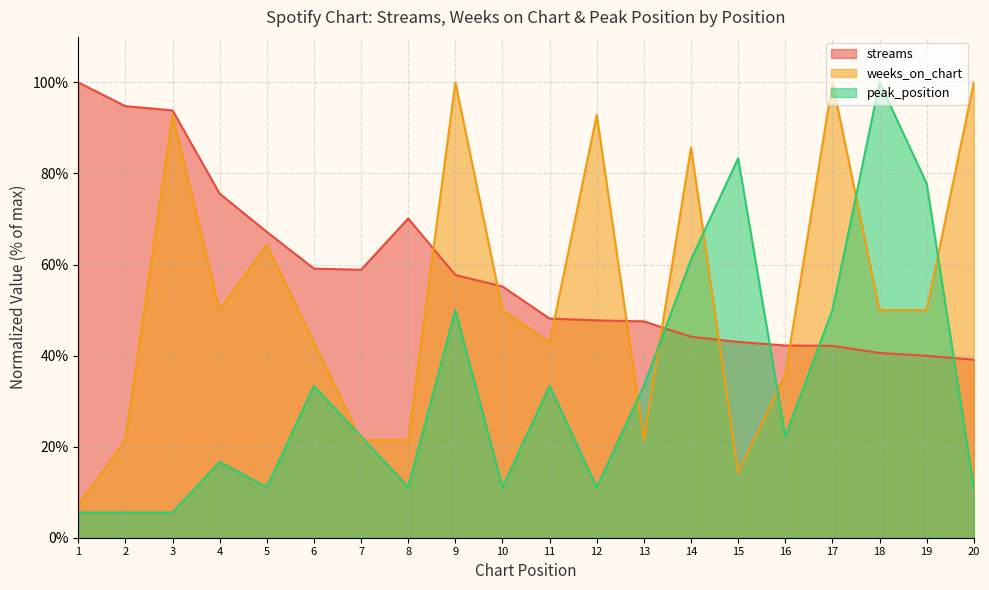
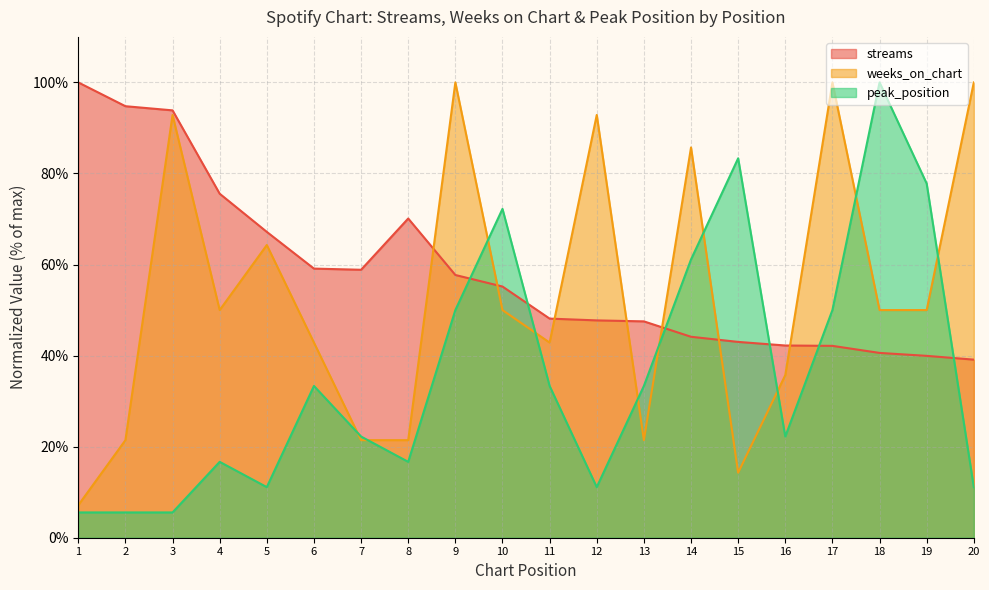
  {
    "streams": {
      "1": "100%",
      "2": "95%",
      "3": "94%",
      "4": "76%",
      "5": "67%",
      "6": "59%",
      "7": "59%",
      "8": "70%",
      "9": "58%",
      "10": "55%",
      "11": "48%",
      "12": "48%",
      "13": "48%",
      "14": "44%",
      "15": "43%",
      "16": "42%",
      "17": "42%",
      "18": "41%",
      "19": "40%",
      "20": "39%"
    },
    "weeks_on_chart": {
      "1": "7%",
      "2": "21%",
      "3": "93%",
      "4": "50%",
      "5": "64%",
      "6": "43%",
      "7": "21%",
      "8": "21%",
      "9": "100%",
      "10": "50%",
      "11": "43%",
      "12": "93%",
      "13": "21%",
      "14": "86%",
      "15": "14%",
      "16": "36%",
      "18": "50%",
      "19": "50%",
      "20": "100%"
    },
    "peak_position": {
      "1": "6%",
      "2": "6%",
      "3": "6%",
      "4": "17%",
      "5": "11%",
      "6": "33%",
      "7": "22%",
-     "8": "11%",
+     "8": "17%",
      "9": "50%",
-     "10": "11%",
+     "10": "72%",
      "11": "33%",
      "12": "11%",
      "13": "33%",
      "14": "61%",
      "15": "83%",
      "16": "22%",
      "17": "50%",
      "19": "78%",
      "20": "11%"
    }
  }
